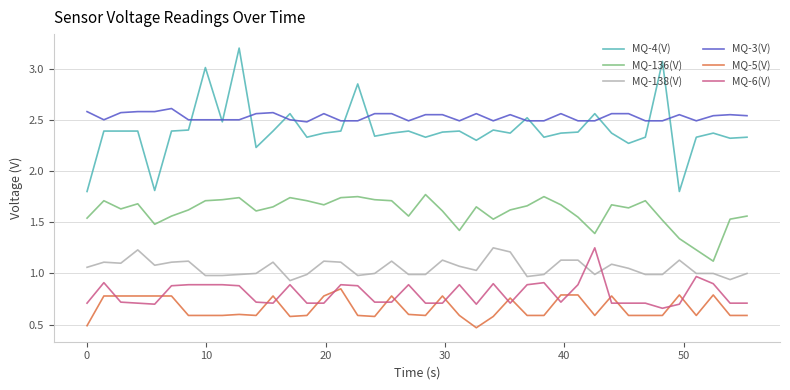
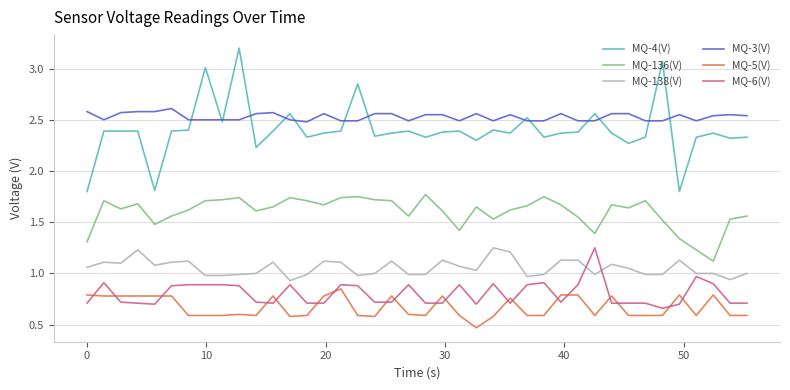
  {
    "MQ-4(V)": {
      "0": 1.80
    },
    "MQ-136(V)": {
-     "0": 1.54
+     "0": 1.31
    },
    "MQ-138(V)": {
      "0": 1.06
    },
    "MQ-3(V)": {
      "0": 2.58
    },
    "MQ-5(V)": {
-     "0": 0.49
+     "0": 0.79
    },
    "MQ-6(V)": {
      "0": 0.71
    }
  }
